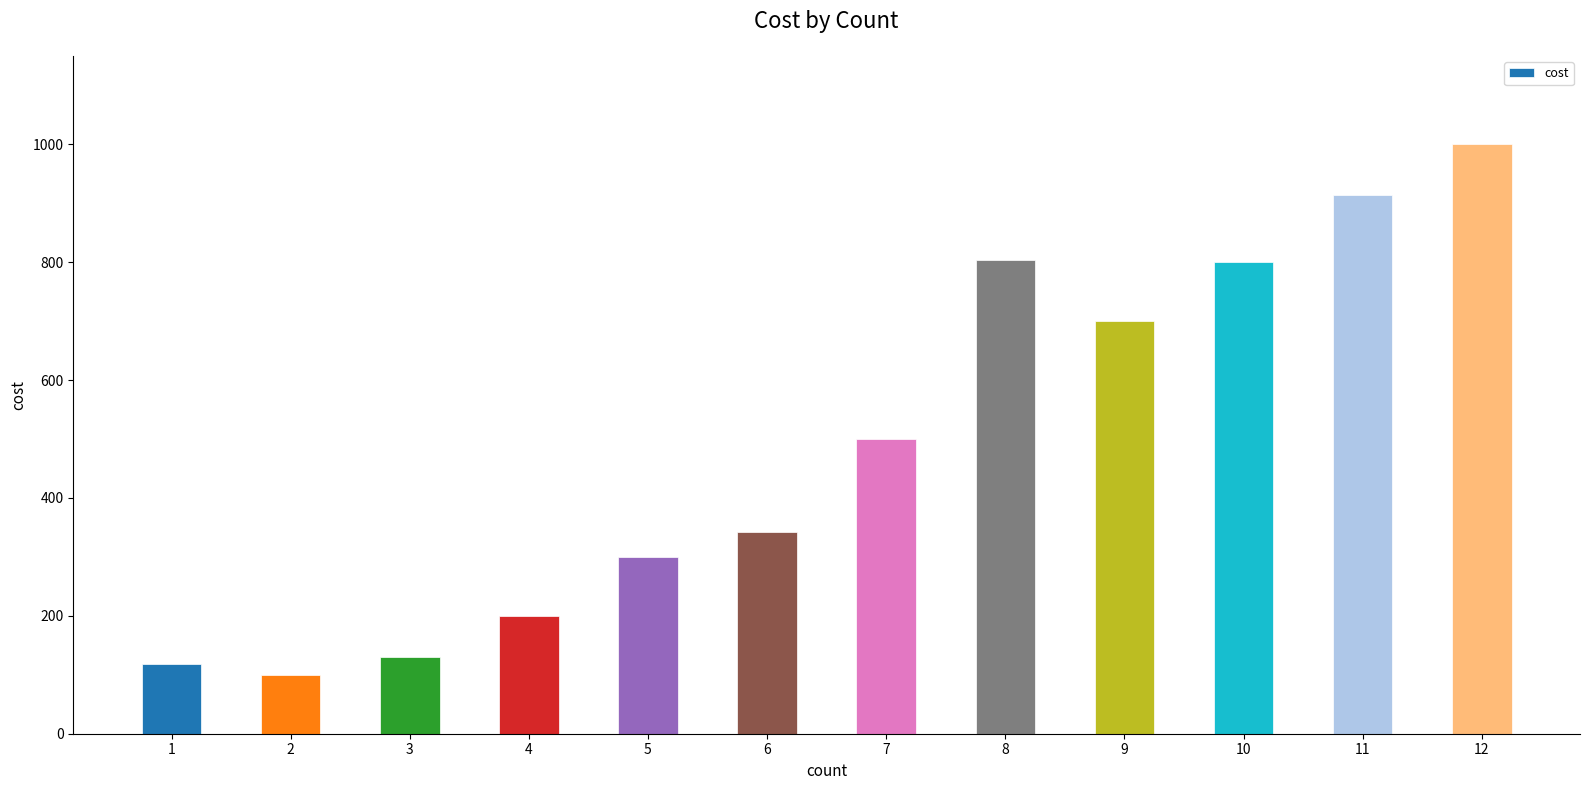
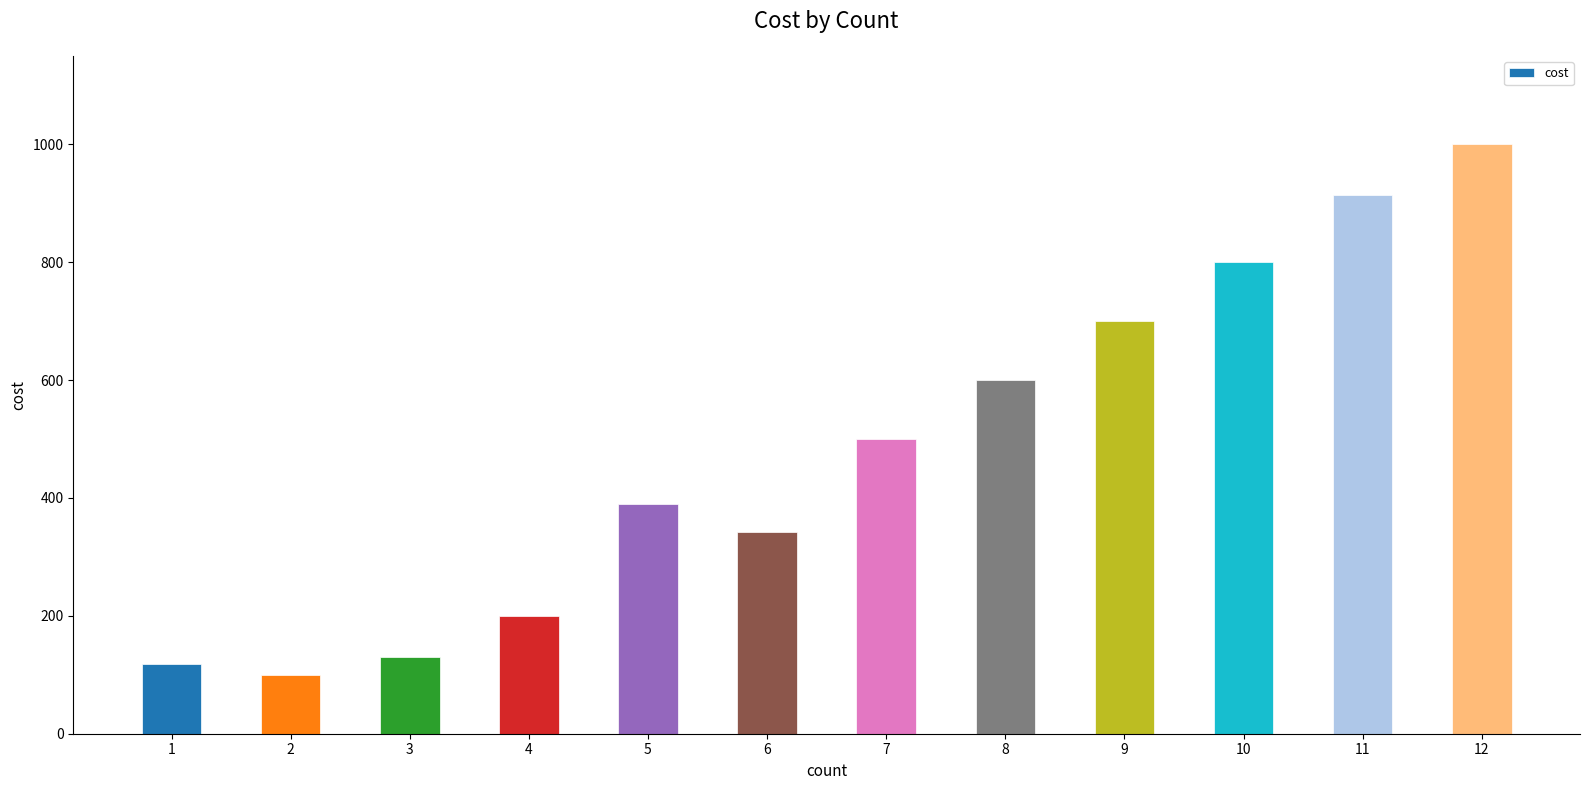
  {
    "1": 120,
    "2": 100,
    "3": 130,
    "4": 200,
-   "5": 300,
+   "5": 390,
    "6": 340,
    "7": 500,
-   "8": 800,
+   "8": 600,
    "9": 700,
    "10": 800,
    "11": 910,
    "12": 1000
  }
